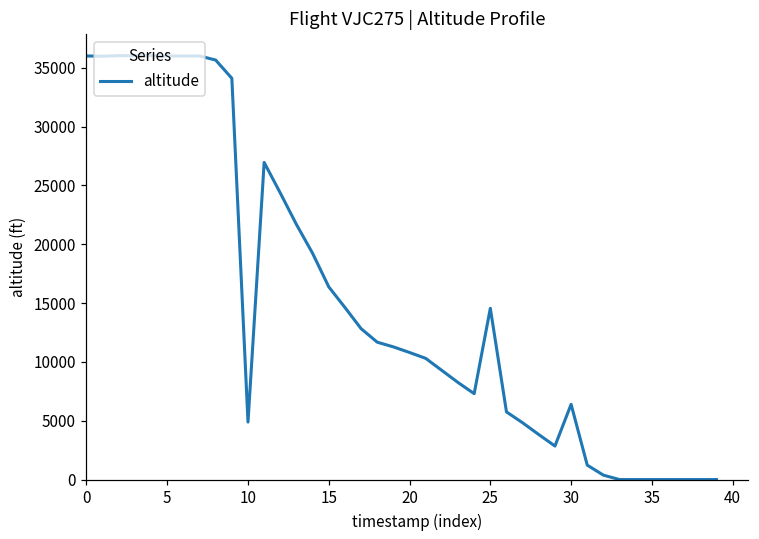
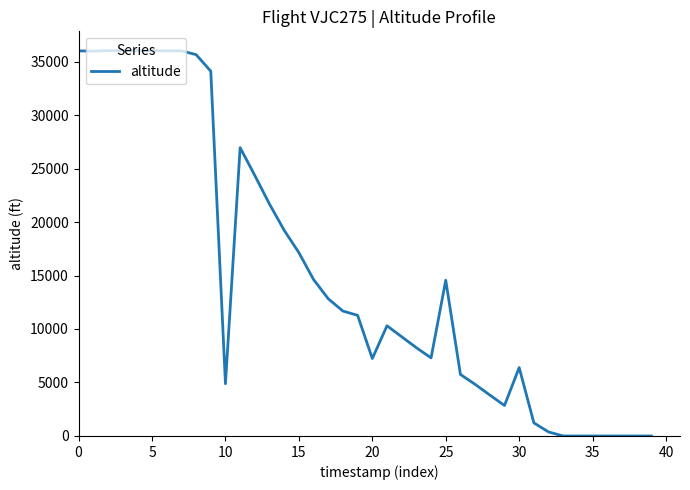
  {
    "0": 36000,
    "10": 4900,
-   "15": 16400,
-   "20": 10800,
+   "15": 17100,
+   "20": 7200,
    "25": 14600,
    "30": 6400,
    "35": 0
  }
